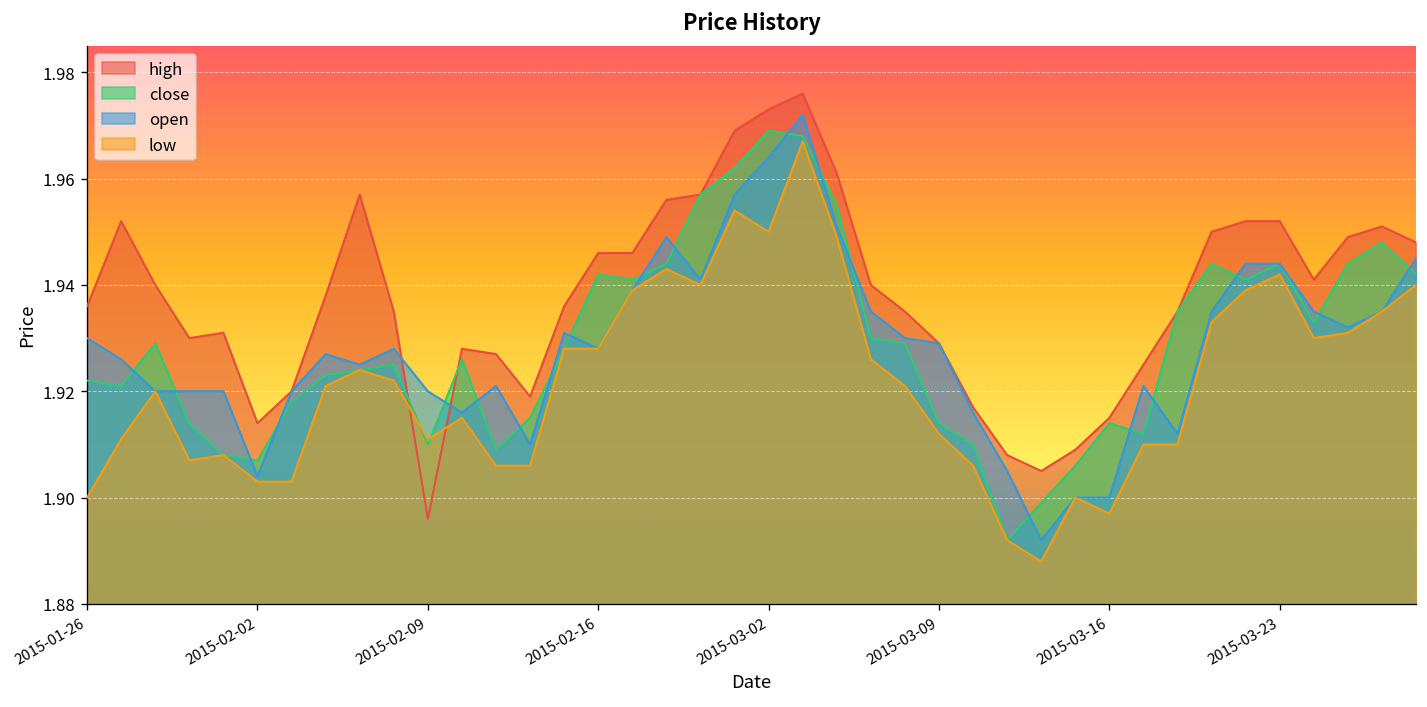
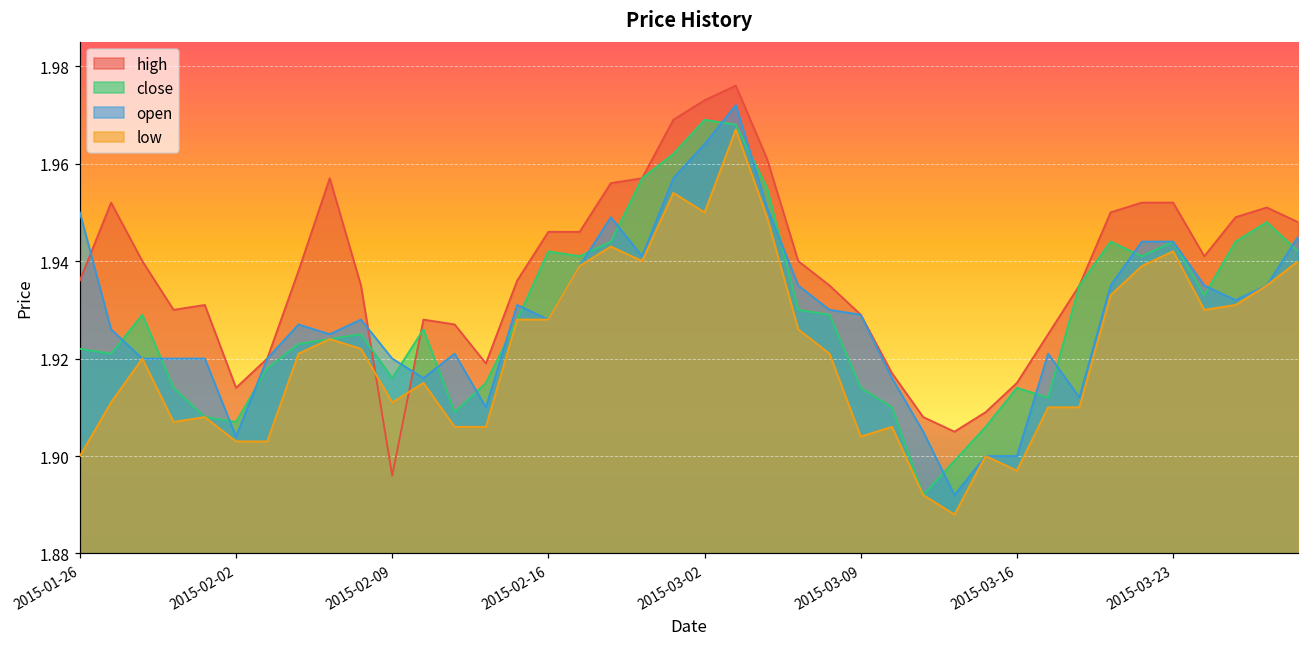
  {
    "high": {
      "2015-01-26": 1.936,
      "2015-02-02": 1.914,
      "2015-02-09": 1.896,
      "2015-02-16": 1.946,
      "2015-03-02": 1.973,
      "2015-03-16": 1.915,
      "2015-03-23": 1.952
    },
    "close": {
      "2015-01-26": 1.922,
      "2015-02-02": 1.907,
-     "2015-02-09": 1.910,
+     "2015-02-09": 1.916,
      "2015-02-16": 1.942,
      "2015-03-02": 1.969,
      "2015-03-09": 1.914,
      "2015-03-16": 1.914
    },
    "open": {
-     "2015-01-26": 1.93,
+     "2015-01-26": 1.95,
      "2015-02-02": 1.904,
      "2015-02-09": 1.92,
      "2015-03-02": 1.964,
      "2015-03-16": 1.90
    },
    "low": {
      "2015-01-26": 1.900,
      "2015-02-02": 1.903,
      "2015-02-09": 1.911,
      "2015-03-02": 1.950,
-     "2015-03-09": 1.912,
+     "2015-03-09": 1.904,
      "2015-03-16": 1.897,
      "2015-03-23": 1.942
    }
  }
